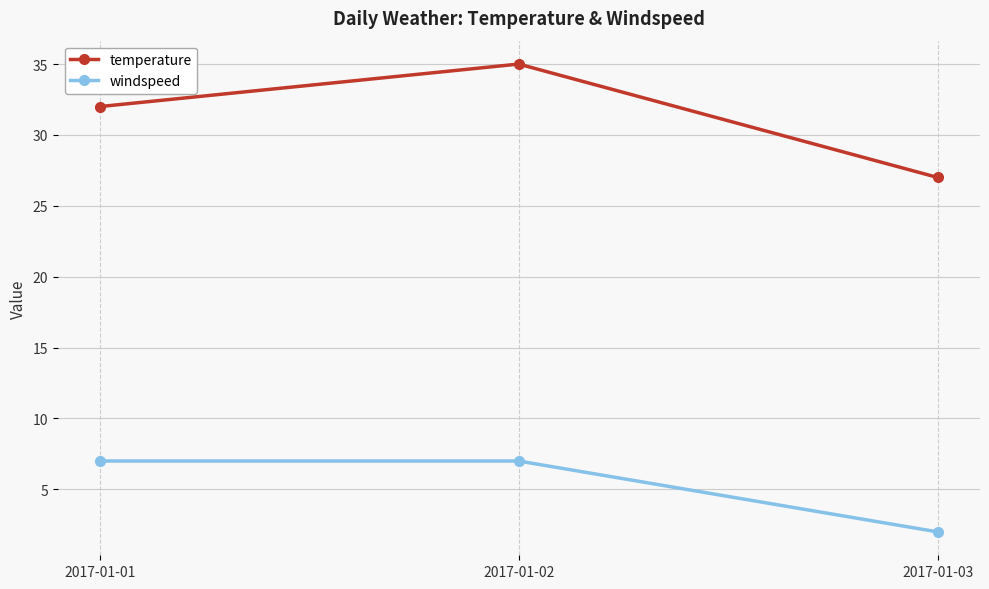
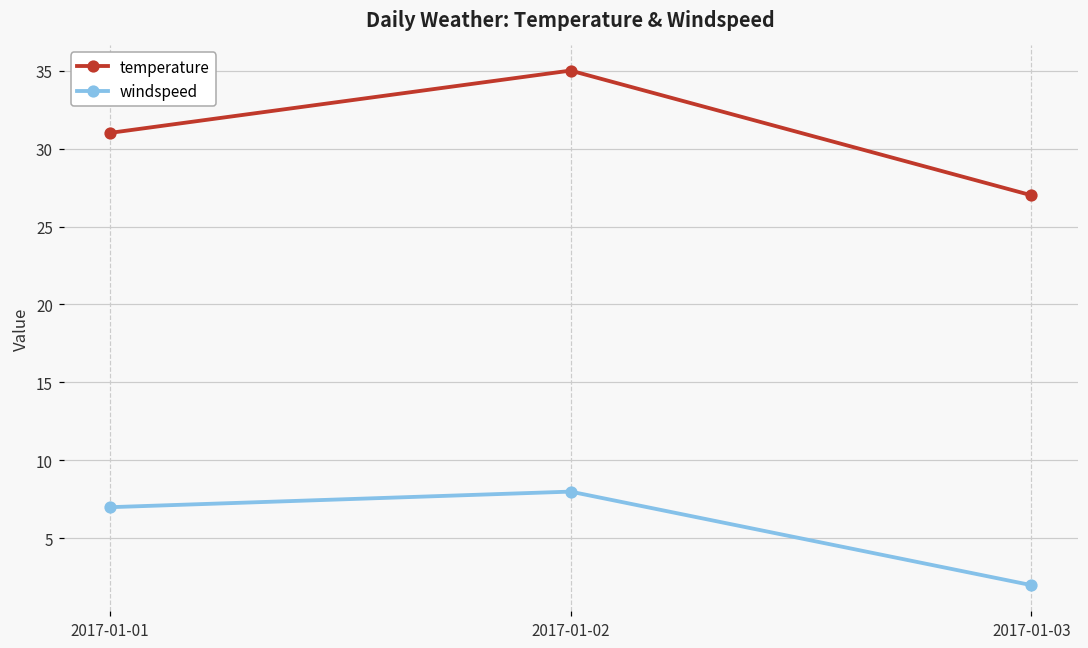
  {
    "temperature": {
-     "2017-01-01": 32,
+     "2017-01-01": 31,
      "2017-01-02": 35,
      "2017-01-03": 27
    },
    "windspeed": {
      "2017-01-01": 7,
-     "2017-01-02": 7,
+     "2017-01-02": 8,
      "2017-01-03": 2
    }
  }
